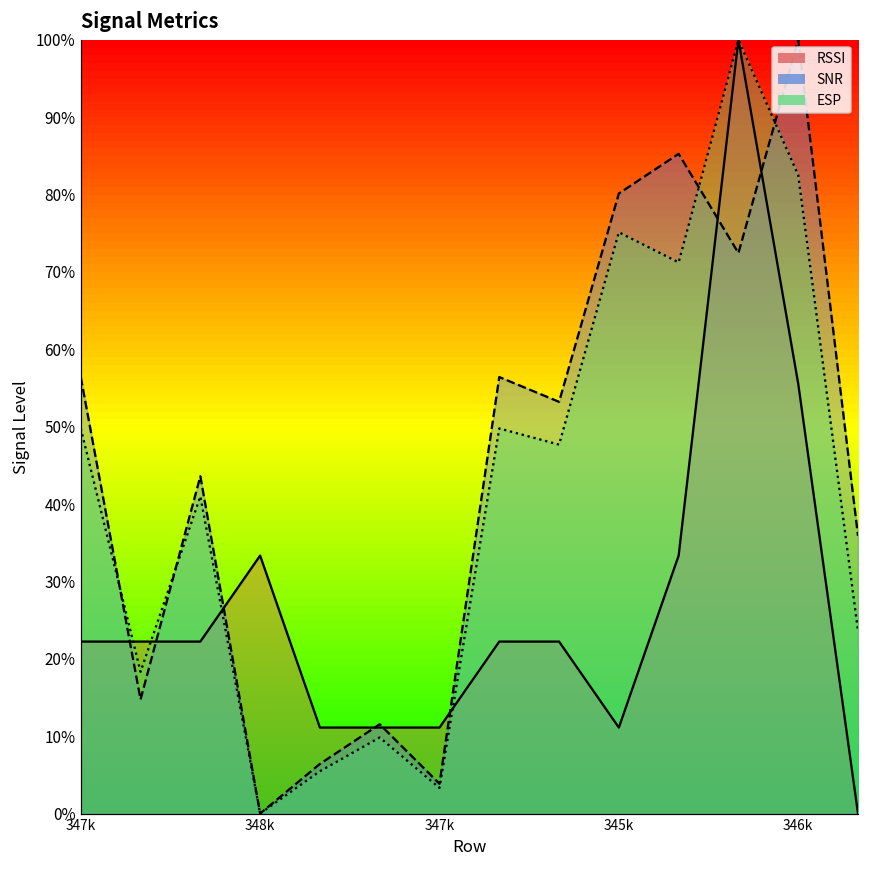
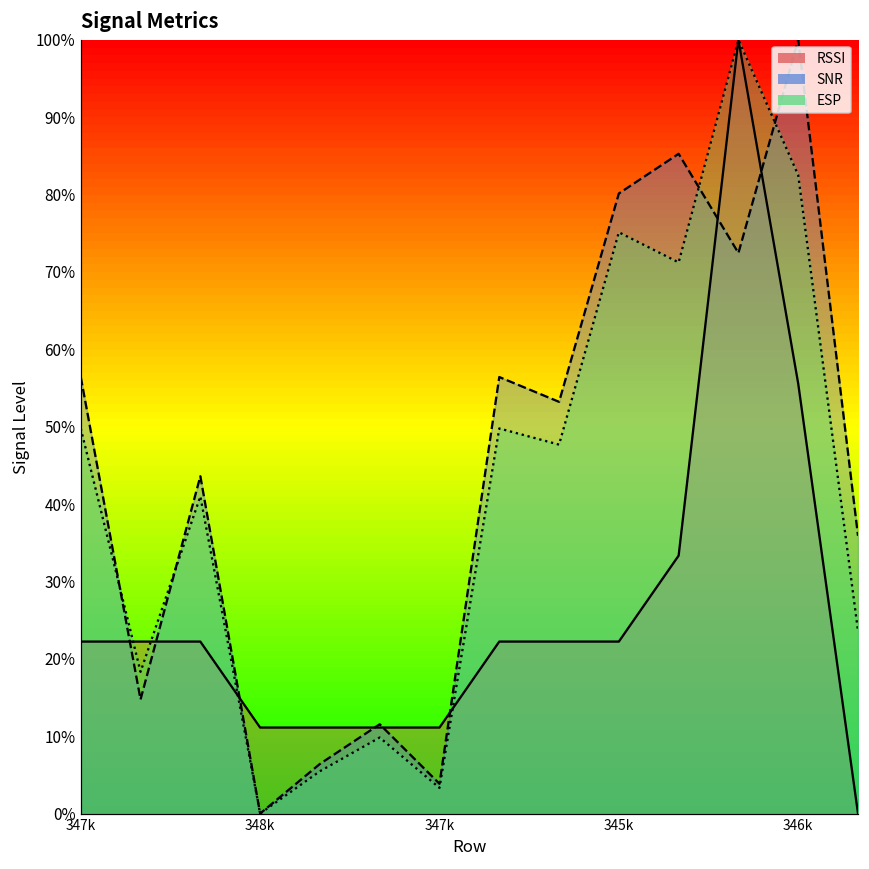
  {
    "RSSI": {
-     "348k": "33%",
-     "345k": "11%",
+     "348k": "11%",
+     "345k": "22%",
      "346k": "56%"
    },
    "SNR": {
      "345k": "80%",
      "346k": "100%"
    },
    "ESP": {
      "345k": "75%",
      "346k": "82%"
    }
  }
